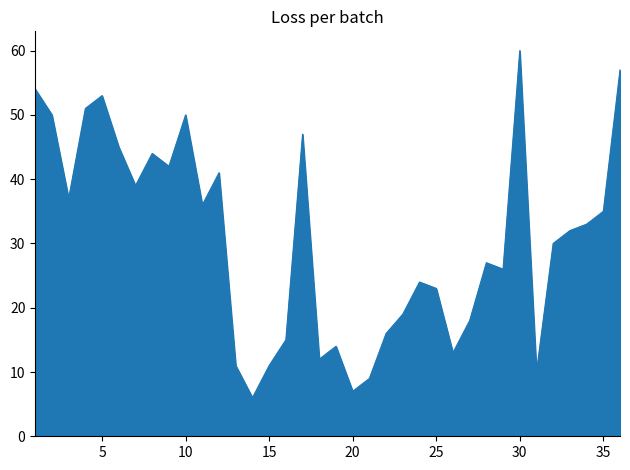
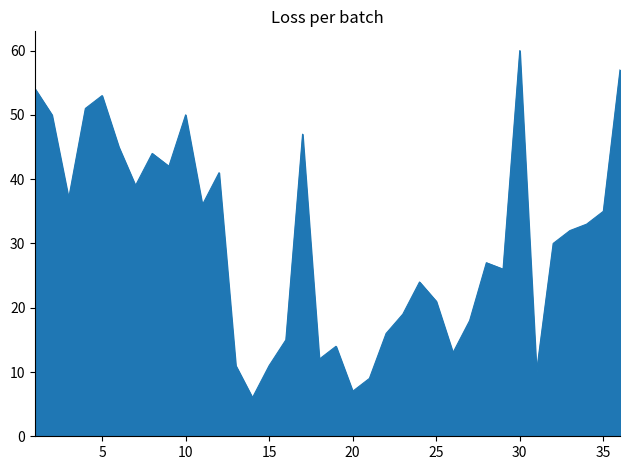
  {
    "5": 53,
    "10": 50,
    "15": 11,
    "20": 7,
-   "25": 23,
+   "25": 21,
    "30": 60,
    "35": 35
  }
